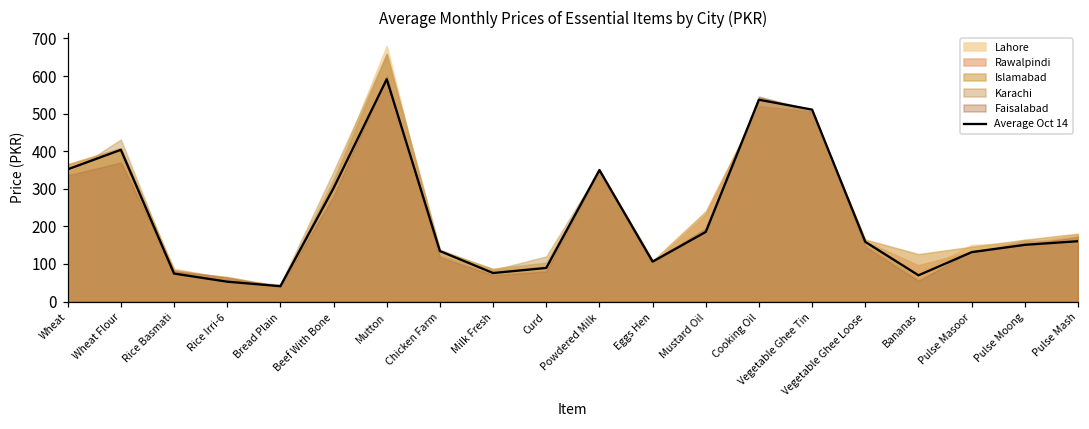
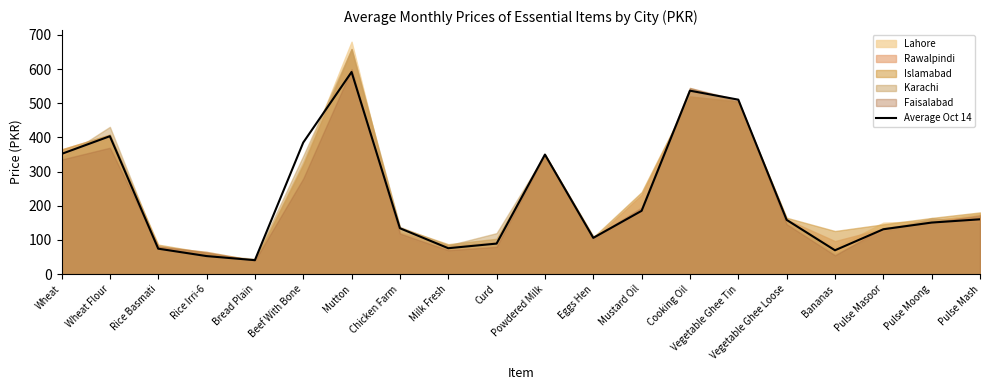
  {
    "Average Oct 14": {
-     "Beef With Bone": 300,
+     "Beef With Bone": 390,
      "Mutton": 590,
      "Bananas": 70
    }
  }
